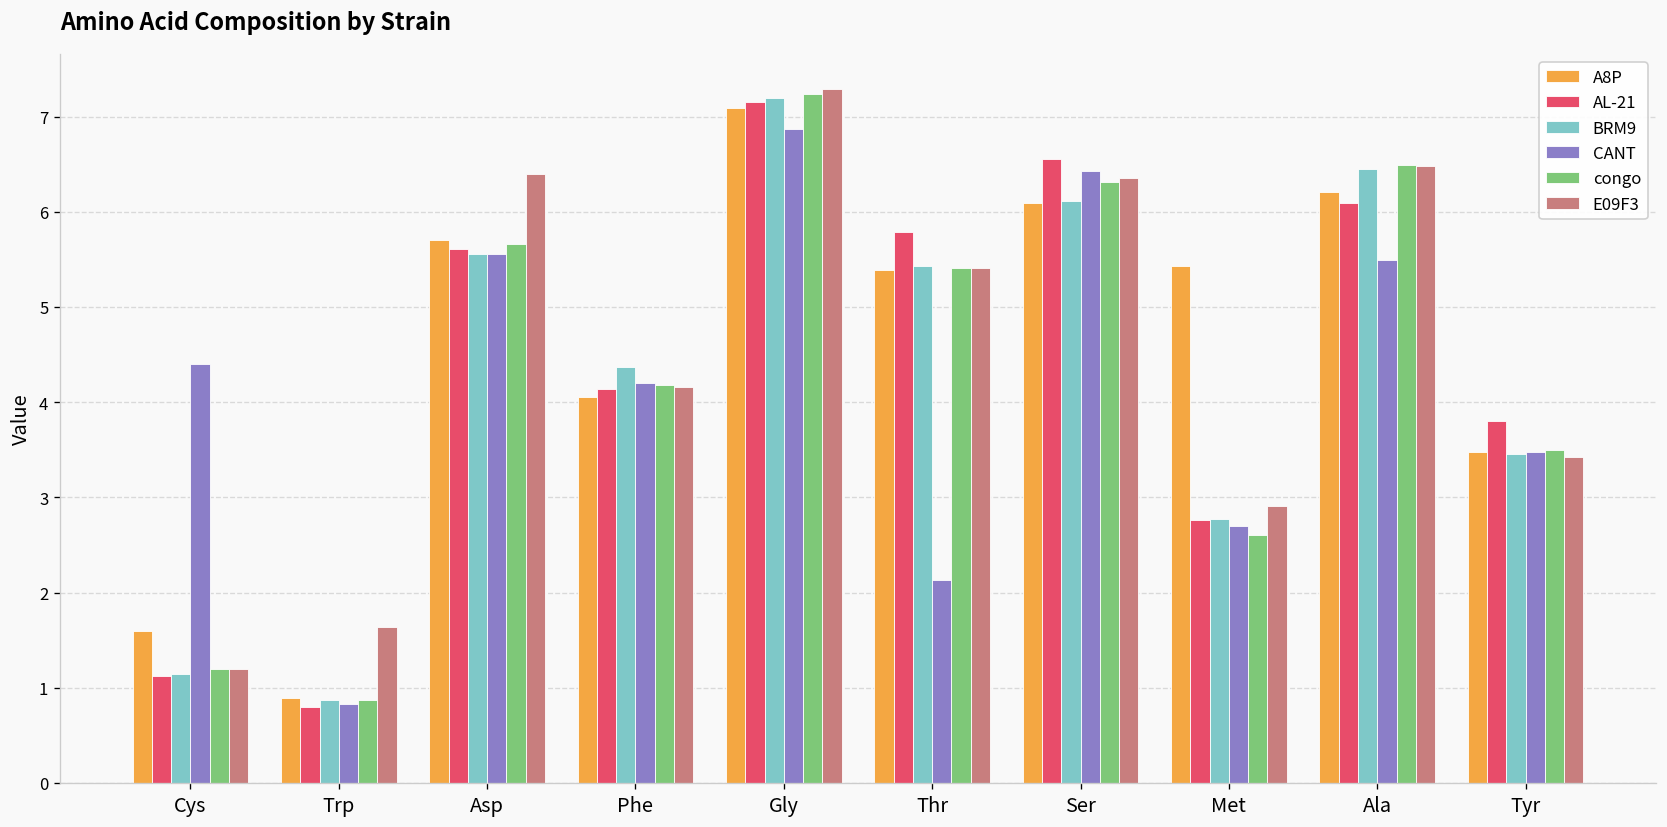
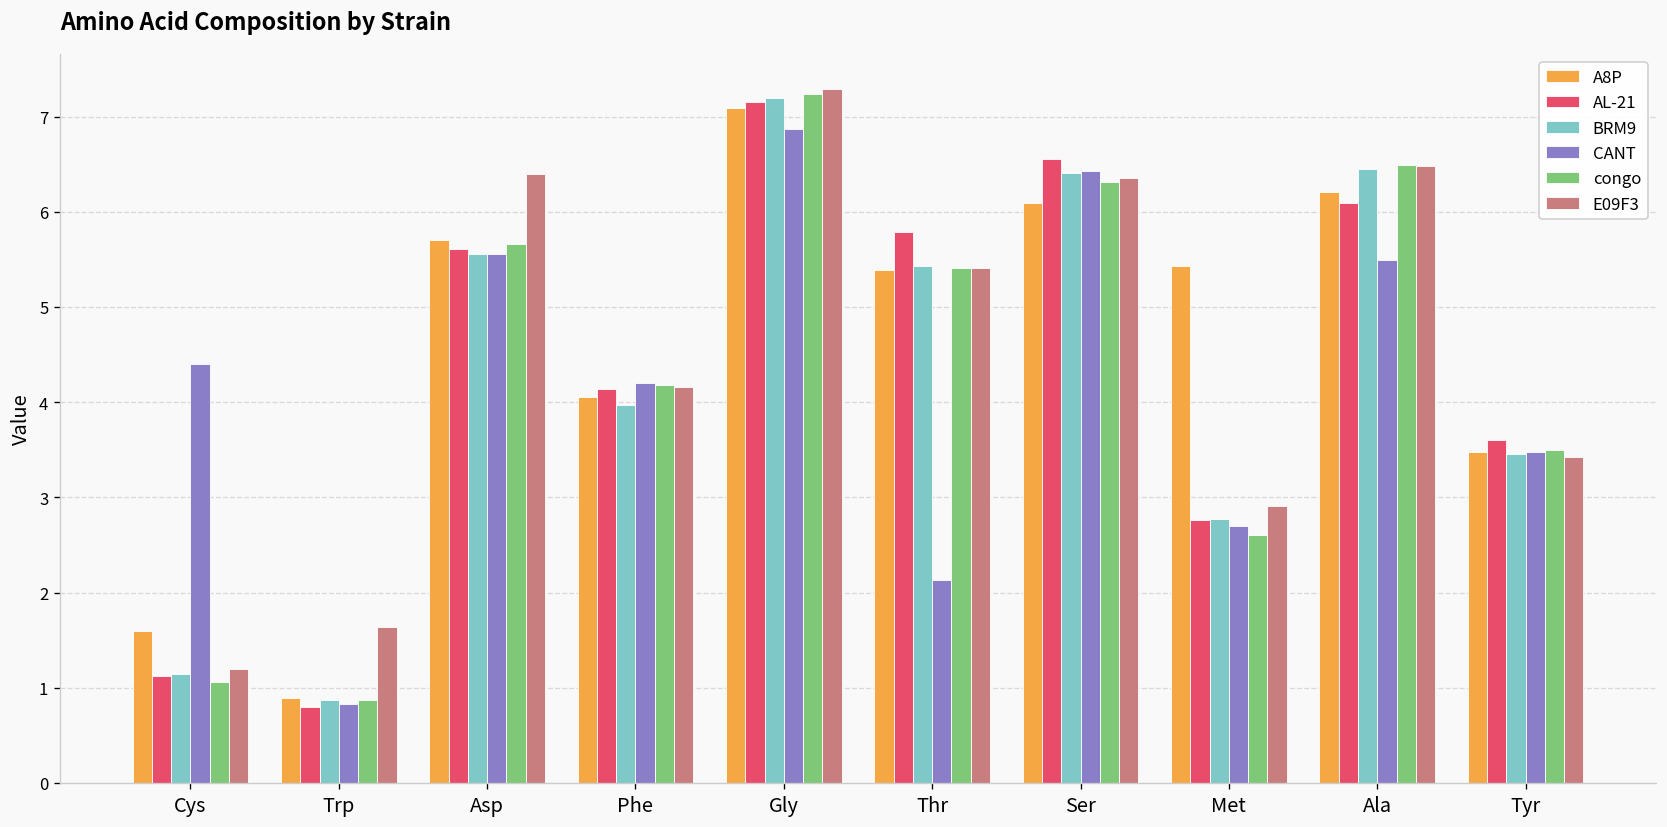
  {
    "A8P": {
      "Cys": 1.6,
      "Trp": 0.9,
      "Asp": 5.7,
      "Phe": 4.0,
      "Gly": 7.1,
      "Thr": 5.4,
      "Ser": 6.1,
      "Met": 5.4,
      "Ala": 6.2,
      "Tyr": 3.5
    },
    "AL-21": {
      "Cys": 1.1,
      "Trp": 0.8,
      "Asp": 5.6,
      "Phe": 4.1,
      "Gly": 7.2,
      "Thr": 5.8,
      "Ser": 6.6,
      "Met": 2.8,
      "Ala": 6.1,
-     "Tyr": 3.8
+     "Tyr": 3.6
    },
    "BRM9": {
      "Cys": 1.1,
      "Trp": 0.9,
      "Asp": 5.6,
-     "Phe": 4.4,
+     "Phe": 4.0,
      "Gly": 7.2,
      "Thr": 5.4,
-     "Ser": 6.1,
+     "Ser": 6.4,
      "Met": 2.8,
      "Ala": 6.5,
      "Tyr": 3.5
    },
    "CANT": {
      "Cys": 4.4,
      "Trp": 0.8,
      "Asp": 5.6,
      "Phe": 4.2,
      "Gly": 6.9,
      "Thr": 2.1,
      "Ser": 6.4,
      "Met": 2.7,
      "Ala": 5.5,
      "Tyr": 3.5
    },
    "congo": {
-     "Cys": 1.2,
+     "Cys": 1.1,
      "Trp": 0.9,
      "Asp": 5.7,
      "Phe": 4.2,
      "Gly": 7.2,
      "Thr": 5.4,
      "Ser": 6.3,
      "Met": 2.6,
      "Ala": 6.5,
      "Tyr": 3.5
    },
    "E09F3": {
      "Cys": 1.2,
      "Trp": 1.6,
      "Asp": 6.4,
      "Phe": 4.2,
      "Gly": 7.3,
      "Thr": 5.4,
      "Ser": 6.4,
      "Met": 2.9,
      "Ala": 6.5,
      "Tyr": 3.4
    }
  }
